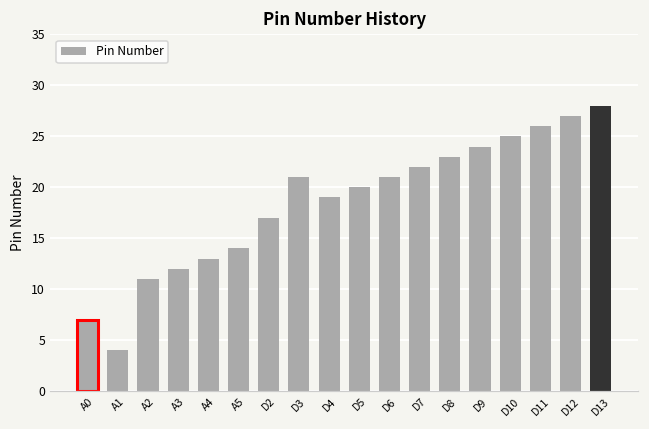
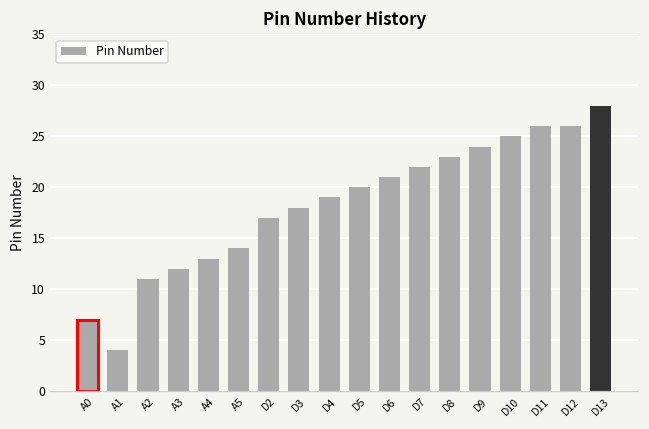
  {
    "A0": 7,
    "A1": 4,
    "A2": 11,
    "A3": 12,
    "A4": 13,
    "A5": 14,
    "D2": 17,
-   "D3": 21,
+   "D3": 18,
    "D4": 19,
    "D5": 20,
    "D6": 21,
    "D7": 22,
    "D8": 23,
    "D9": 24,
    "D10": 25,
    "D11": 26,
-   "D12": 27,
+   "D12": 26,
    "D13": 28
  }
